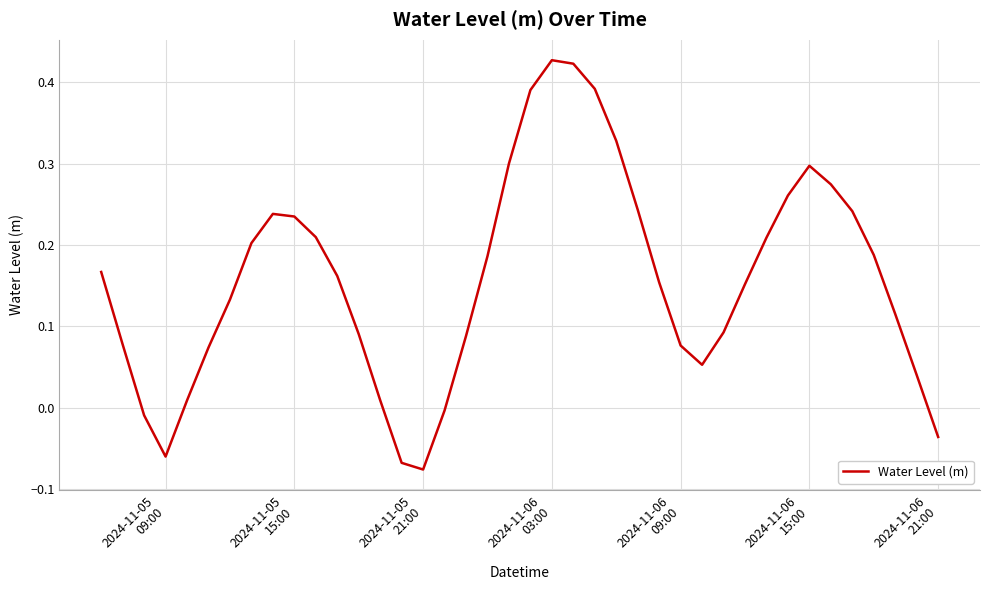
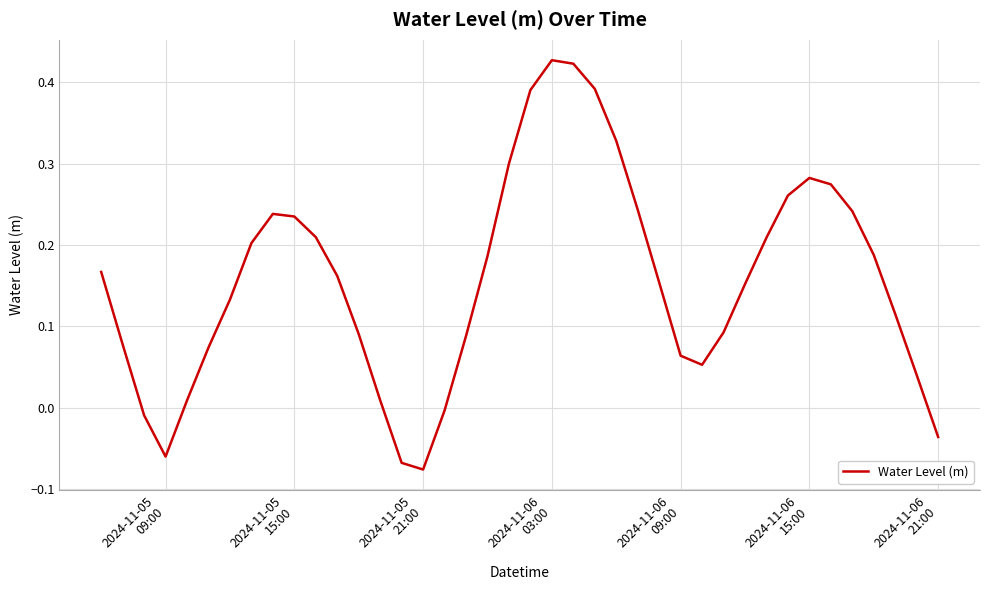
  {
    "2024-11-05 09:00": -0.06,
    "2024-11-05 15:00": 0.24,
    "2024-11-05 21:00": -0.08,
    "2024-11-06 03:00": 0.43,
-   "2024-11-06 09:00": 0.08,
-   "2024-11-06 15:00": 0.30,
+   "2024-11-06 09:00": 0.06,
+   "2024-11-06 15:00": 0.28,
    "2024-11-06 21:00": -0.04
  }
